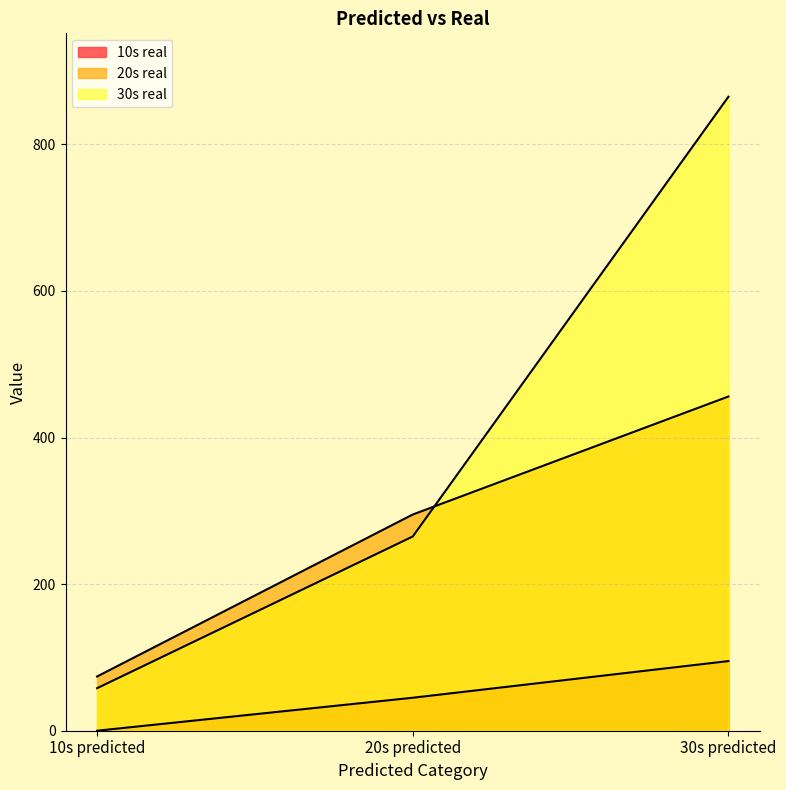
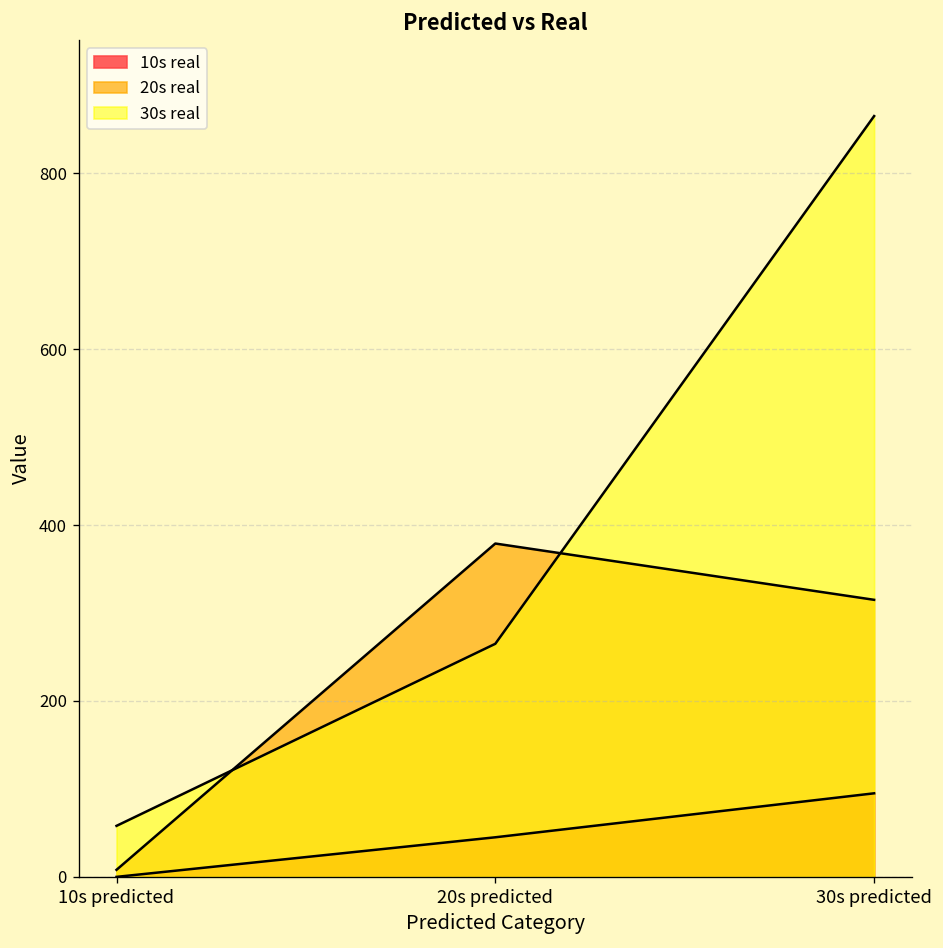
  {
    "10s real": {
      "10s predicted": 0,
      "20s predicted": 50,
      "30s predicted": 100
    },
    "20s real": {
-     "10s predicted": 70,
-     "20s predicted": 300,
-     "30s predicted": 460
+     "10s predicted": 10,
+     "20s predicted": 380,
+     "30s predicted": 320
    },
    "30s real": {
      "10s predicted": 60,
      "20s predicted": 270,
      "30s predicted": 870
    }
  }
